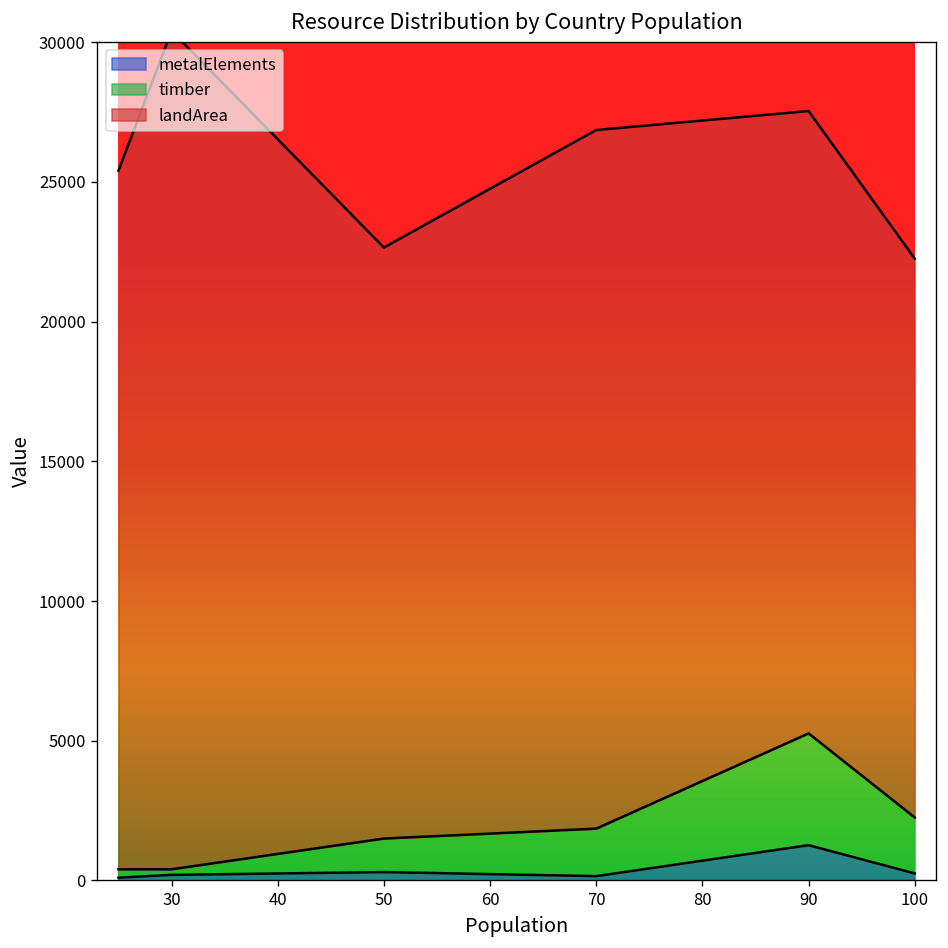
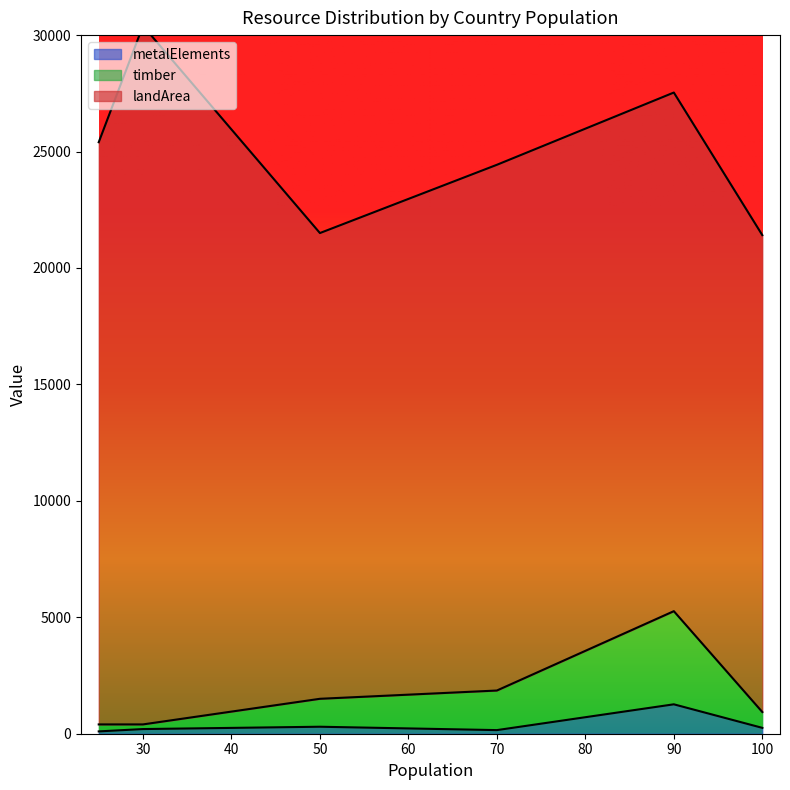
  {
    "metalElements": {
      "30": 200,
      "50": 300,
      "70": 200,
      "90": 1300,
      "100": 300
    },
    "timber": {
      "30": 200,
      "50": 1200,
      "70": 1700,
      "90": 4000,
-     "100": 2000
+     "100": 700
    },
    "landArea": {
-     "50": 21100,
-     "70": 25000,
+     "50": 20000,
+     "70": 22600,
      "90": 22300,
-     "100": 20000
+     "100": 20500
    }
  }
